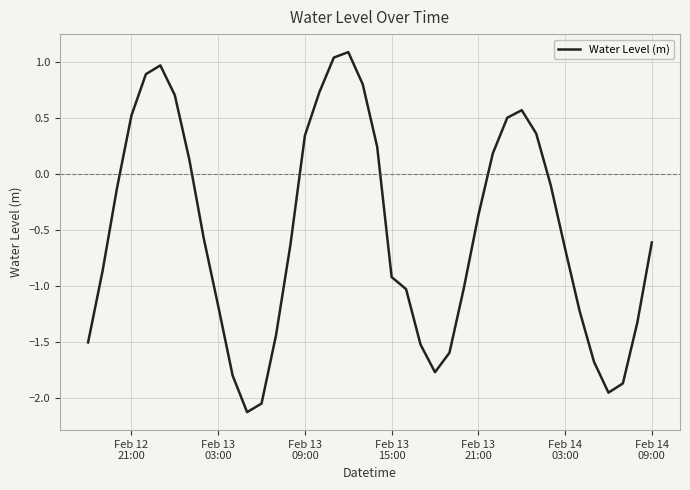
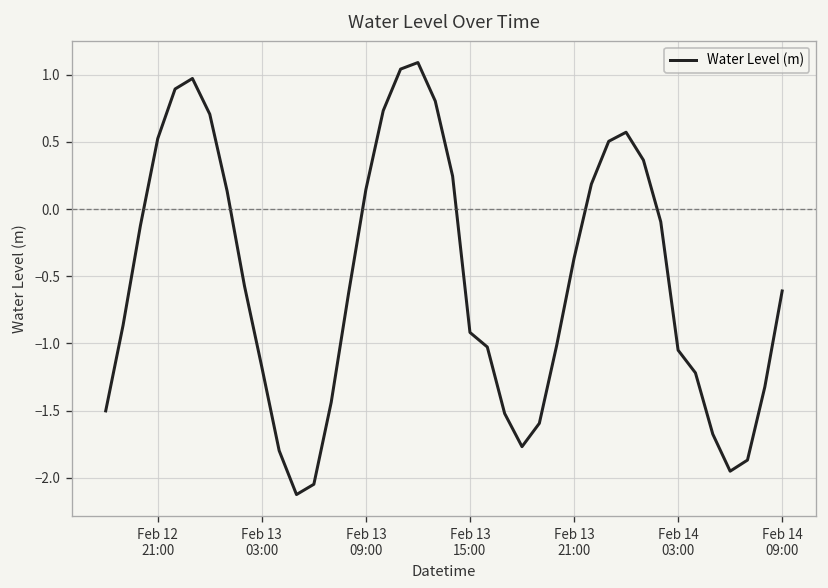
  {
    "Feb 12 21:00": 0.52,
    "Feb 13 03:00": -1.18,
-   "Feb 13 09:00": 0.35,
+   "Feb 13 09:00": 0.14,
    "Feb 13 15:00": -0.92,
    "Feb 13 21:00": -0.37,
-   "Feb 14 03:00": -0.66,
+   "Feb 14 03:00": -1.05,
    "Feb 14 09:00": -0.61
  }
